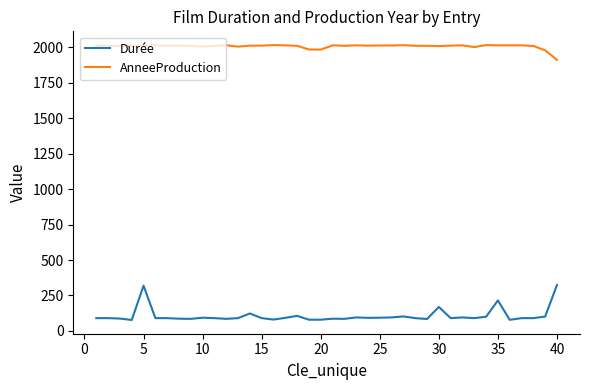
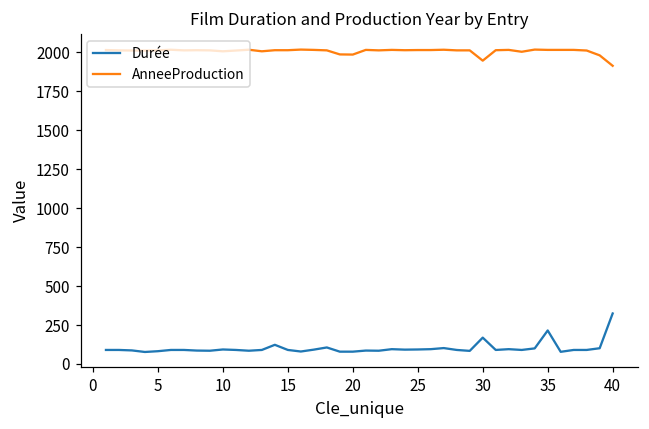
  {
    "Durée": {
-     "5": 320,
+     "5": 80,
      "10": 90,
      "15": 90,
      "20": 80,
      "25": 90,
      "30": 170,
      "35": 220,
      "40": 320
    },
    "AnneeProduction": {
      "15": 2010,
      "20": 1990,
      "25": 2010,
-     "30": 2010,
+     "30": 1950,
      "35": 2020,
      "40": 1910
    }
  }
